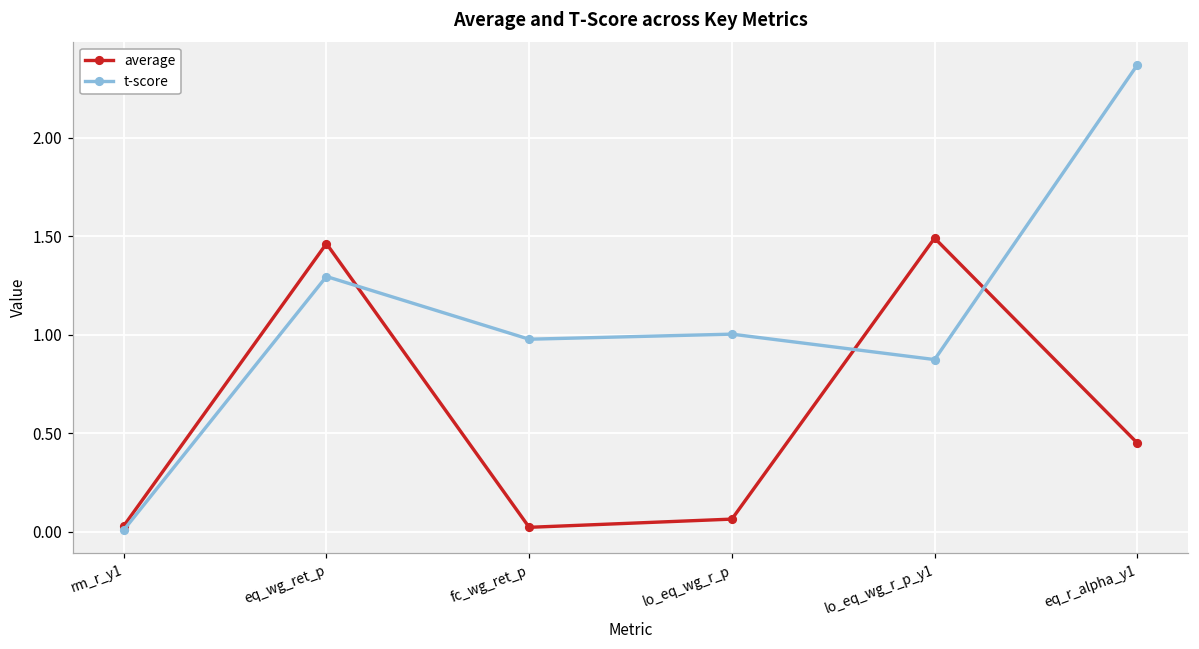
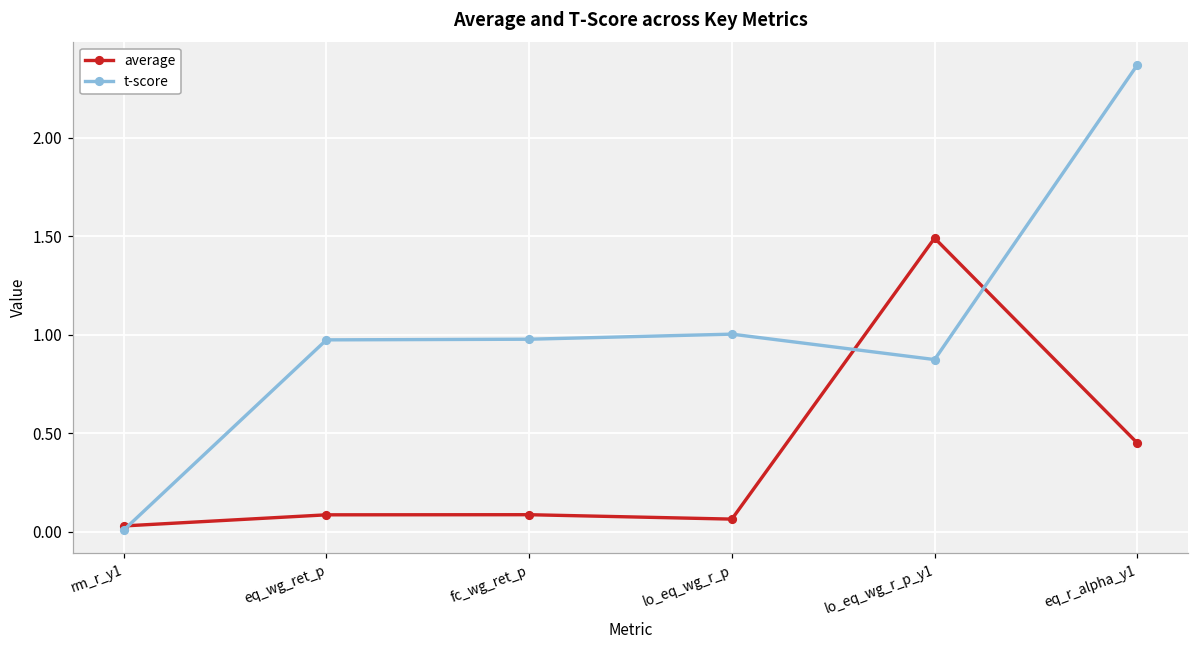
  {
    "average": {
      "rm_r_y1": 0.03,
-     "eq_wg_ret_p": 1.46,
-     "fc_wg_ret_p": 0.02,
+     "eq_wg_ret_p": 0.09,
+     "fc_wg_ret_p": 0.09,
      "lo_eq_wg_r_p": 0.06,
      "lo_eq_wg_r_p_y1": 1.49,
      "eq_r_alpha_y1": 0.45
    },
    "t-score": {
      "rm_r_y1": 0.01,
-     "eq_wg_ret_p": 1.30,
+     "eq_wg_ret_p": 0.97,
      "fc_wg_ret_p": 0.98,
      "lo_eq_wg_r_p": 1.00,
      "lo_eq_wg_r_p_y1": 0.87,
      "eq_r_alpha_y1": 2.37
    }
  }
